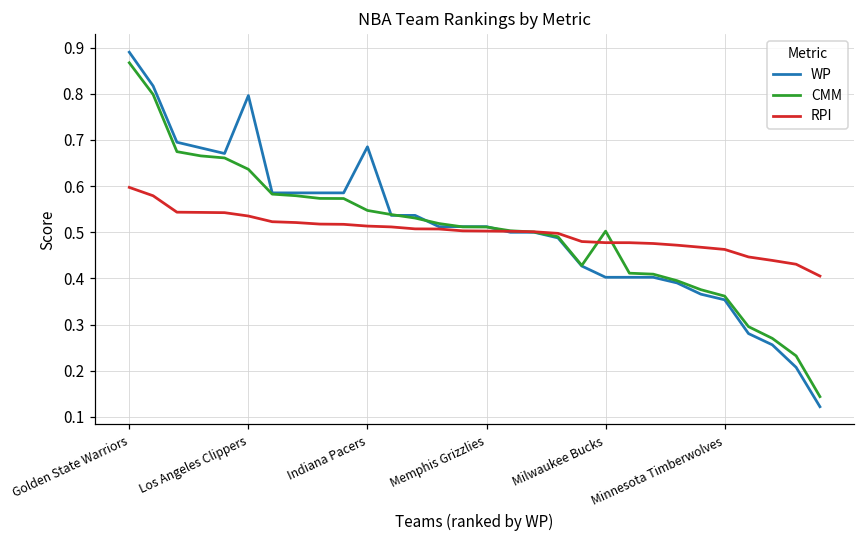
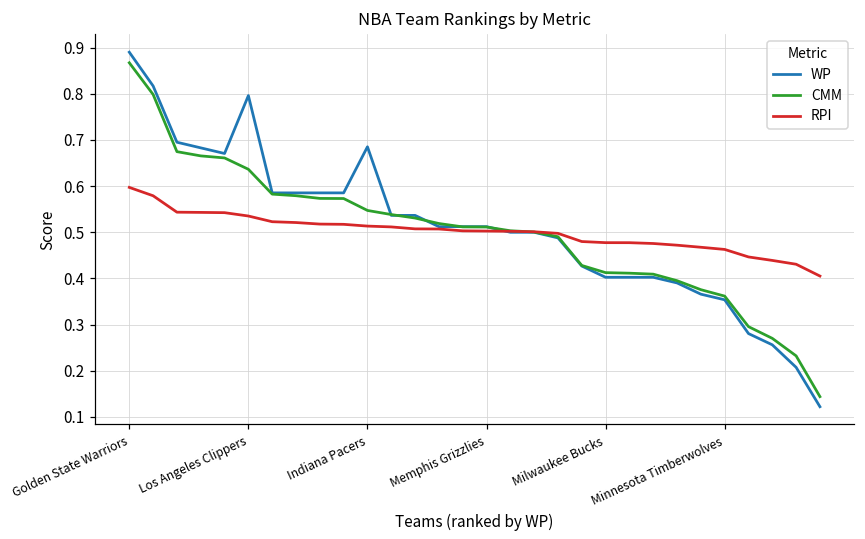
  {
    "WP": {
      "Golden State Warriors": 0.89,
      "Los Angeles Clippers": 0.80,
      "Indiana Pacers": 0.69,
      "Milwaukee Bucks": 0.40,
      "Minnesota Timberwolves": 0.35
    },
    "CMM": {
      "Golden State Warriors": 0.87,
      "Los Angeles Clippers": 0.64,
      "Indiana Pacers": 0.55,
-     "Milwaukee Bucks": 0.50,
+     "Milwaukee Bucks": 0.41,
      "Minnesota Timberwolves": 0.36
    },
    "RPI": {
      "Golden State Warriors": 0.60,
      "Los Angeles Clippers": 0.54,
      "Indiana Pacers": 0.51,
      "Memphis Grizzlies": 0.50,
      "Milwaukee Bucks": 0.48,
      "Minnesota Timberwolves": 0.46
    }
  }
